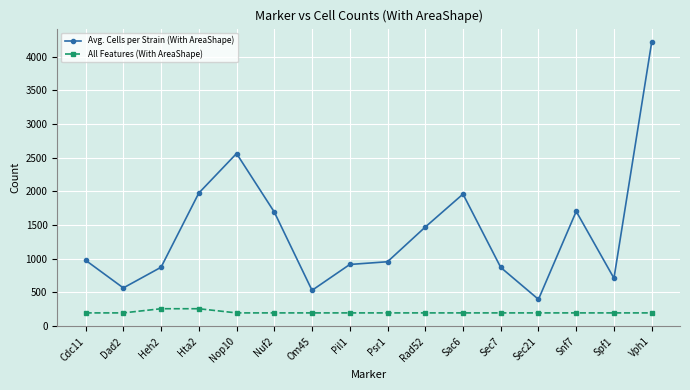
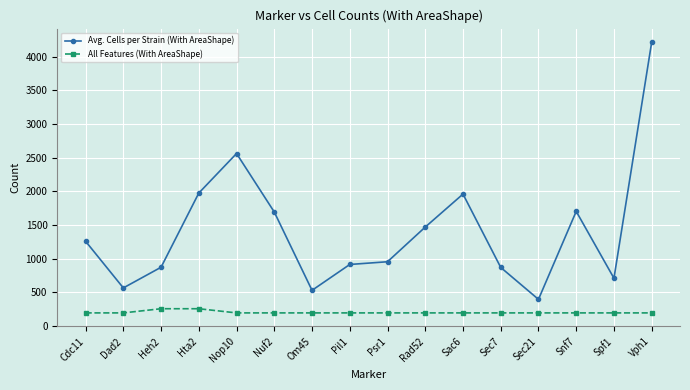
  {
    "Avg. Cells per Strain (With AreaShape)": {
-     "Cdc11": 1000,
+     "Cdc11": 1300,
      "Dad2": 600,
      "Heh2": 900,
      "Hta2": 2000,
      "Nop10": 2600,
      "Nuf2": 1700,
      "Om45": 500,
      "Pil1": 900,
      "Psr1": 1000,
      "Rad52": 1500,
      "Sac6": 2000,
      "Sec7": 900,
      "Sec21": 400,
      "Snf7": 1700,
      "Spf1": 700,
      "Vph1": 4200
    },
    "All Features (With AreaShape)": {
      "Cdc11": 200,
      "Dad2": 200,
      "Heh2": 300,
      "Hta2": 300,
      "Nop10": 200,
      "Nuf2": 200,
      "Om45": 200,
      "Pil1": 200,
      "Psr1": 200,
      "Rad52": 200,
      "Sac6": 200,
      "Sec7": 200,
      "Sec21": 200,
      "Snf7": 200,
      "Spf1": 200,
      "Vph1": 200
    }
  }
